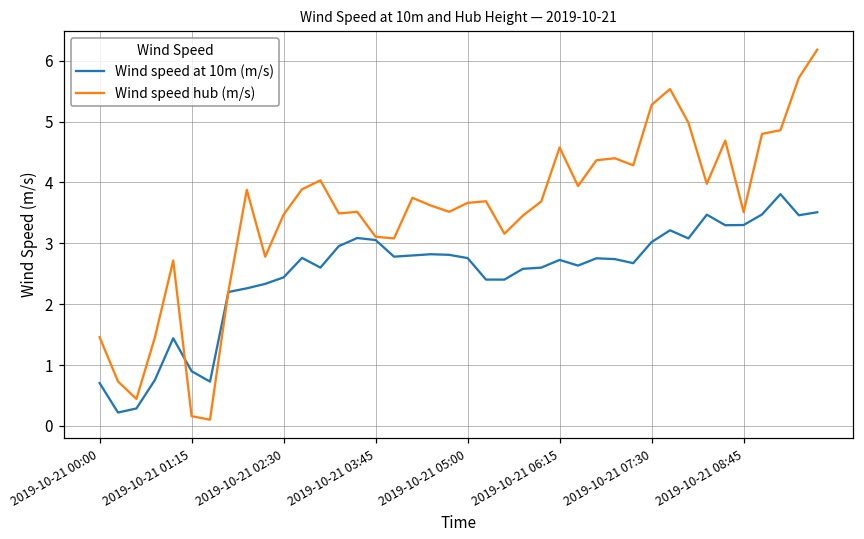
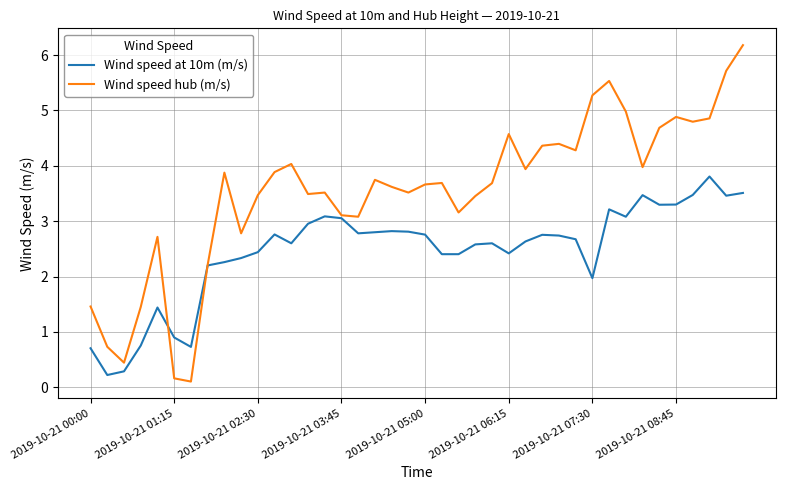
  {
    "Wind speed at 10m (m/s)": {
      "2019-10-21 00:00": 0.7,
      "2019-10-21 01:15": 0.9,
      "2019-10-21 02:30": 2.4,
      "2019-10-21 03:45": 3.1,
      "2019-10-21 05:00": 2.8,
-     "2019-10-21 06:15": 2.7,
-     "2019-10-21 07:30": 3.0,
+     "2019-10-21 06:15": 2.4,
+     "2019-10-21 07:30": 2.0,
      "2019-10-21 08:45": 3.3
    },
    "Wind speed hub (m/s)": {
      "2019-10-21 00:00": 1.5,
      "2019-10-21 01:15": 0.2,
      "2019-10-21 02:30": 3.5,
      "2019-10-21 03:45": 3.1,
      "2019-10-21 05:00": 3.7,
      "2019-10-21 06:15": 4.6,
      "2019-10-21 07:30": 5.3,
-     "2019-10-21 08:45": 3.5
+     "2019-10-21 08:45": 4.9
    }
  }
